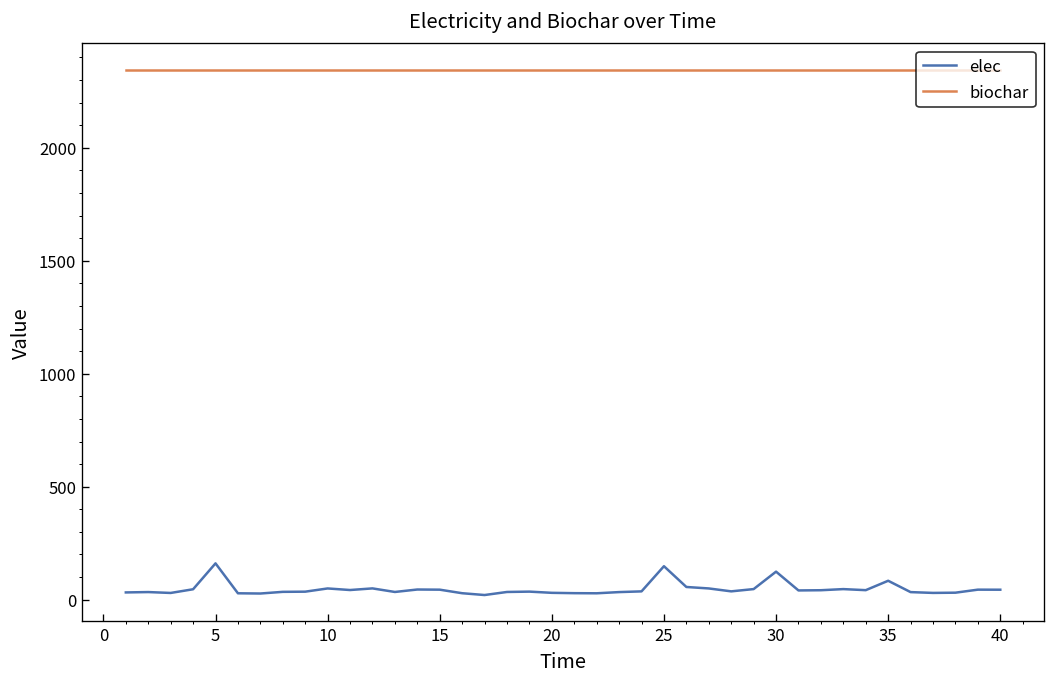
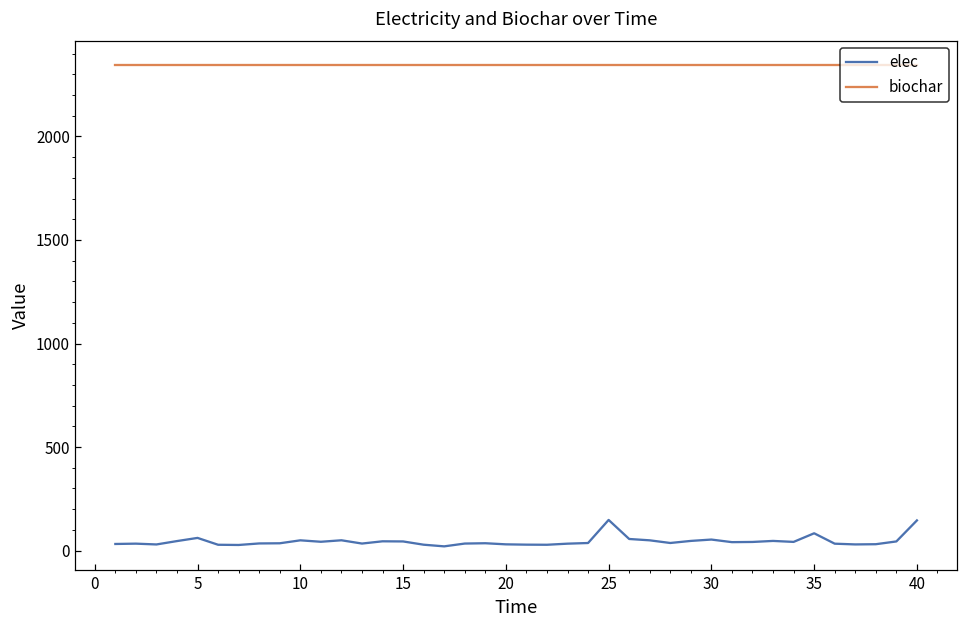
  {
    "elec": {
-     "5": 160,
+     "5": 60,
      "10": 50,
      "15": 40,
      "20": 30,
      "25": 150,
-     "30": 120,
+     "30": 50,
      "35": 80,
-     "40": 40
+     "40": 150
    },
    "biochar": {
      "5": 2350,
      "10": 2350,
      "15": 2350,
      "20": 2350,
      "25": 2350,
      "30": 2350,
      "35": 2350
    }
  }
